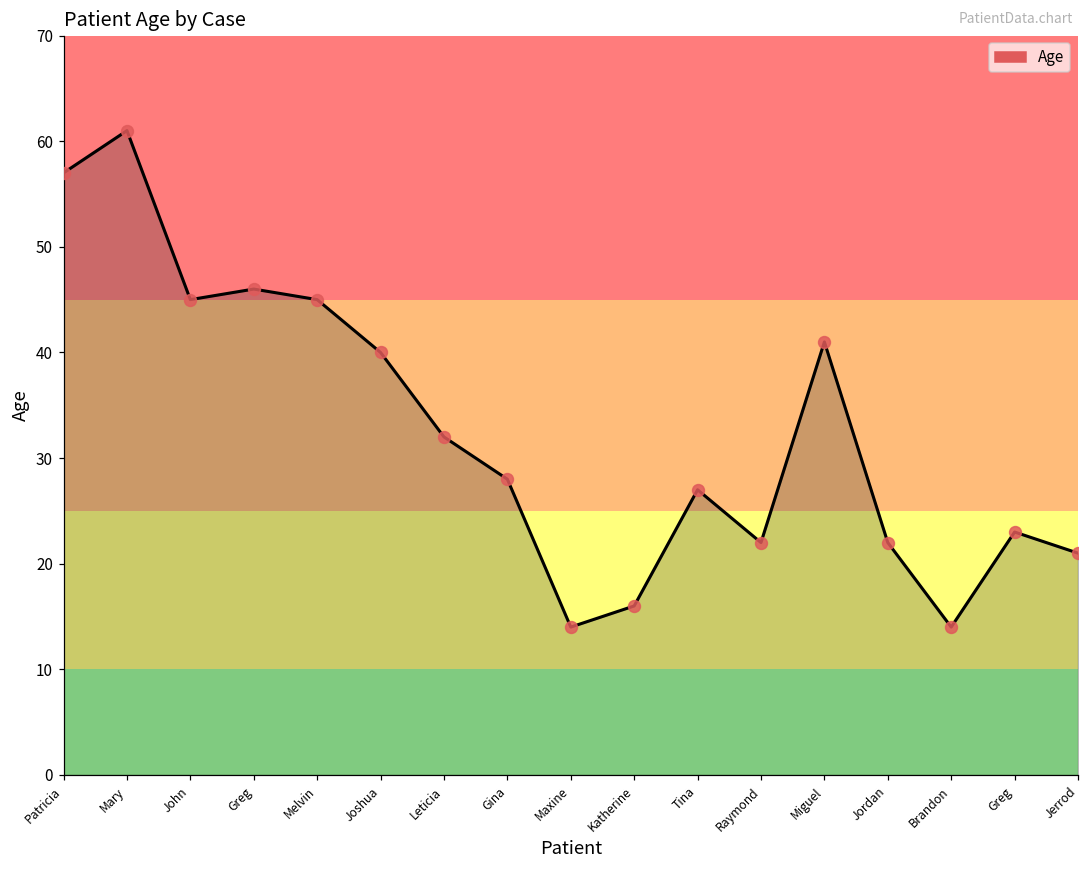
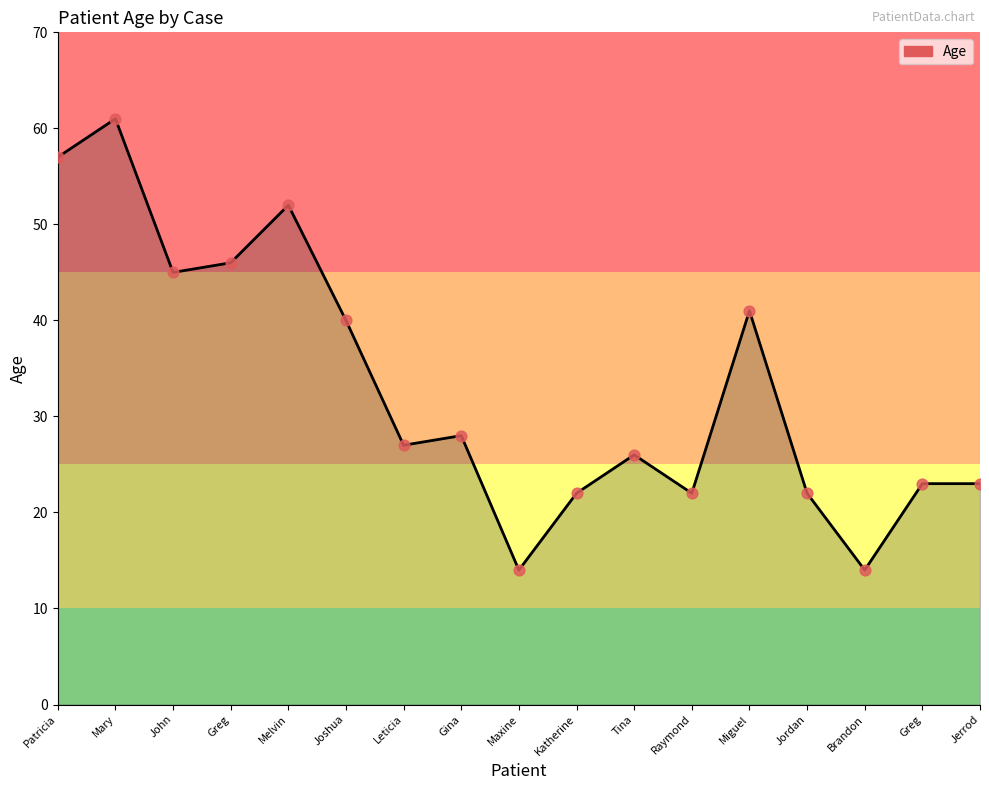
  {
    "Patricia": 57,
    "Mary": 61,
    "John": 45,
-   "Melvin": 45,
+   "Melvin": 52,
    "Joshua": 40,
-   "Leticia": 32,
+   "Leticia": 27,
    "Gina": 28,
    "Maxine": 14,
-   "Katherine": 16,
-   "Tina": 27,
+   "Katherine": 22,
+   "Tina": 26,
    "Raymond": 22,
    "Miguel": 41,
    "Jordan": 22,
    "Brandon": 14,
-   "Jerrod": 21
+   "Jerrod": 23
  }
